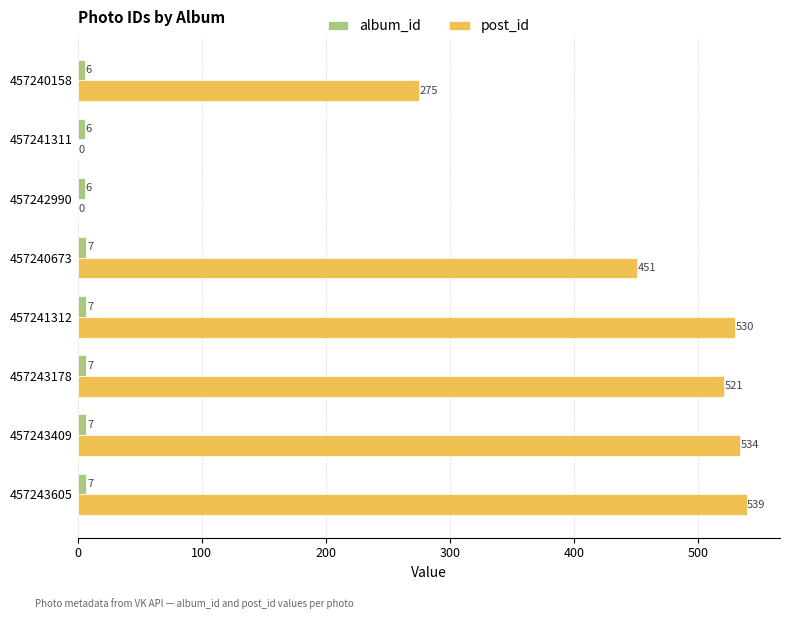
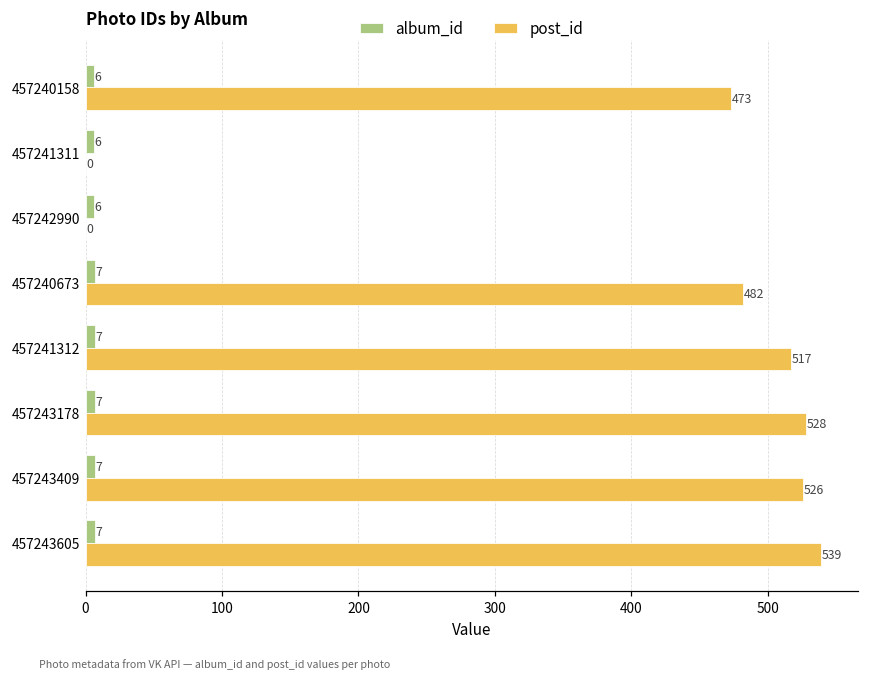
  {
    "album_id": {
      "457240158": 6,
      "457241311": 6,
      "457242990": 6,
      "457240673": 7,
      "457241312": 7,
      "457243178": 7,
      "457243409": 7,
      "457243605": 7
    },
    "post_id": {
-     "457240158": 275,
+     "457240158": 473,
      "457241311": 0,
      "457242990": 0,
-     "457240673": 451,
-     "457241312": 530,
-     "457243178": 521,
-     "457243409": 534,
+     "457240673": 482,
+     "457241312": 517,
+     "457243178": 528,
+     "457243409": 526,
      "457243605": 539
    }
  }
